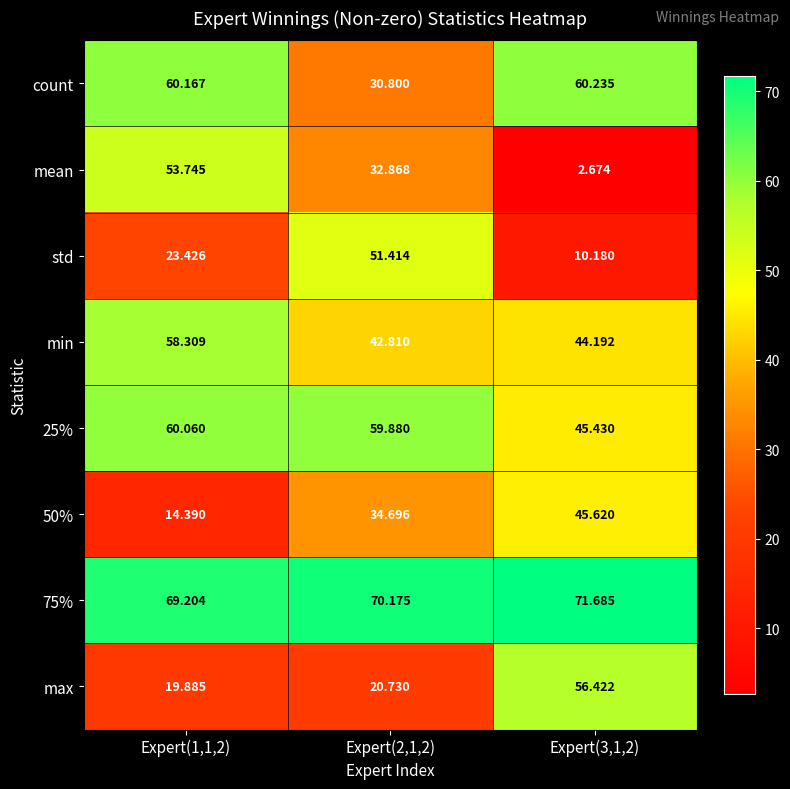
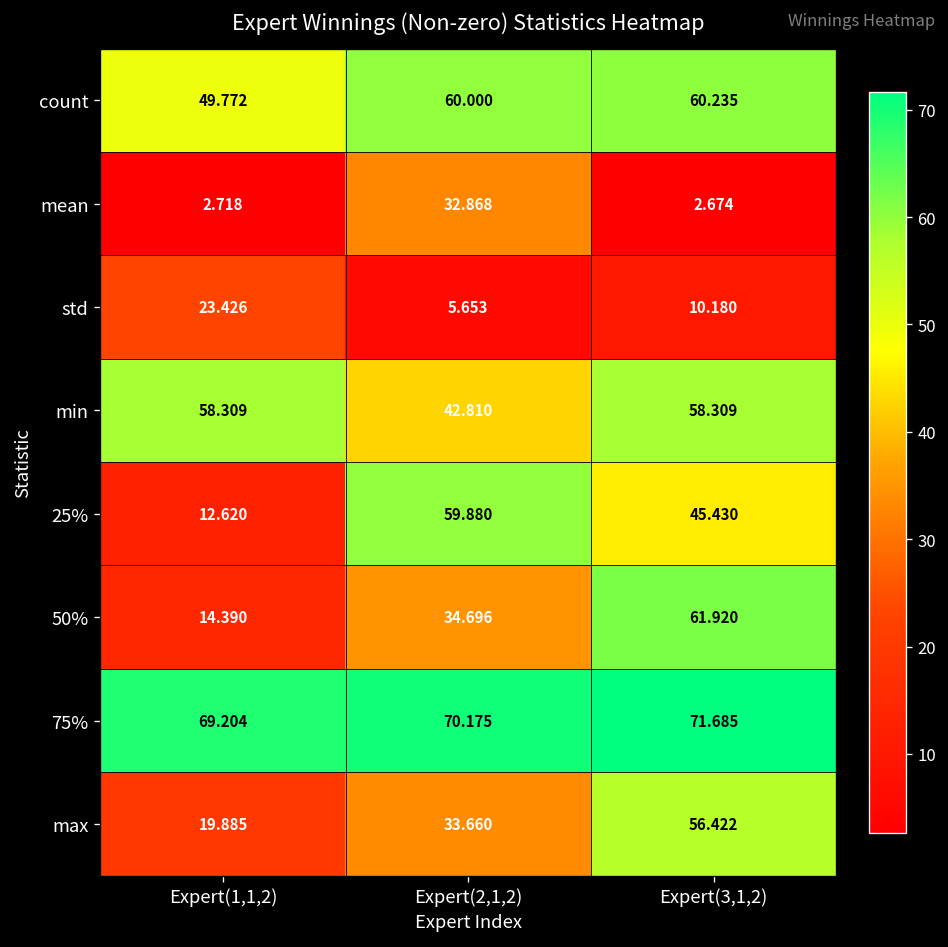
  {
    "count": {
-     "Expert(1,1,2)": 60.167,
-     "Expert(2,1,2)": 30.800,
+     "Expert(1,1,2)": 49.772,
+     "Expert(2,1,2)": 60.000,
      "Expert(3,1,2)": 60.235
    },
    "mean": {
-     "Expert(1,1,2)": 53.745,
+     "Expert(1,1,2)": 2.718,
      "Expert(2,1,2)": 32.868,
      "Expert(3,1,2)": 2.674
    },
    "std": {
      "Expert(1,1,2)": 23.426,
-     "Expert(2,1,2)": 51.414,
+     "Expert(2,1,2)": 5.653,
      "Expert(3,1,2)": 10.180
    },
    "min": {
      "Expert(1,1,2)": 58.309,
      "Expert(2,1,2)": 42.810,
-     "Expert(3,1,2)": 44.192
+     "Expert(3,1,2)": 58.309
    },
    "25%": {
-     "Expert(1,1,2)": 60.060,
+     "Expert(1,1,2)": 12.620,
      "Expert(2,1,2)": 59.880,
      "Expert(3,1,2)": 45.430
    },
    "50%": {
      "Expert(1,1,2)": 14.390,
      "Expert(2,1,2)": 34.696,
-     "Expert(3,1,2)": 45.620
+     "Expert(3,1,2)": 61.920
    },
    "75%": {
      "Expert(1,1,2)": 69.204,
      "Expert(2,1,2)": 70.175,
      "Expert(3,1,2)": 71.685
    },
    "max": {
      "Expert(1,1,2)": 19.885,
-     "Expert(2,1,2)": 20.730,
+     "Expert(2,1,2)": 33.660,
      "Expert(3,1,2)": 56.422
    }
  }
